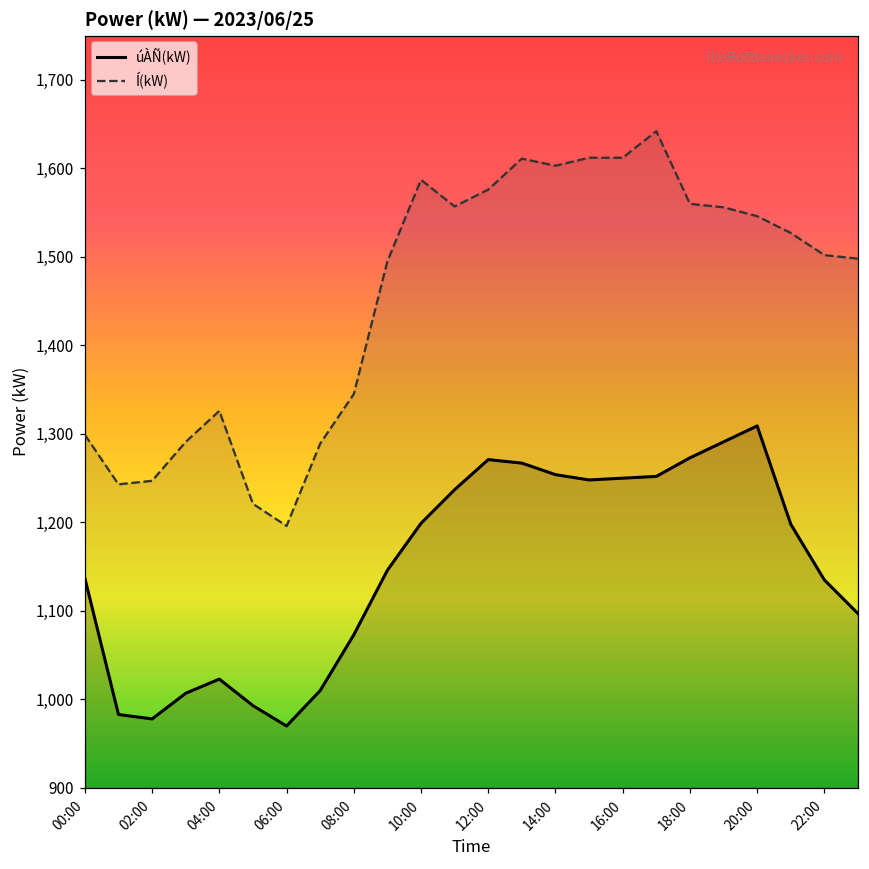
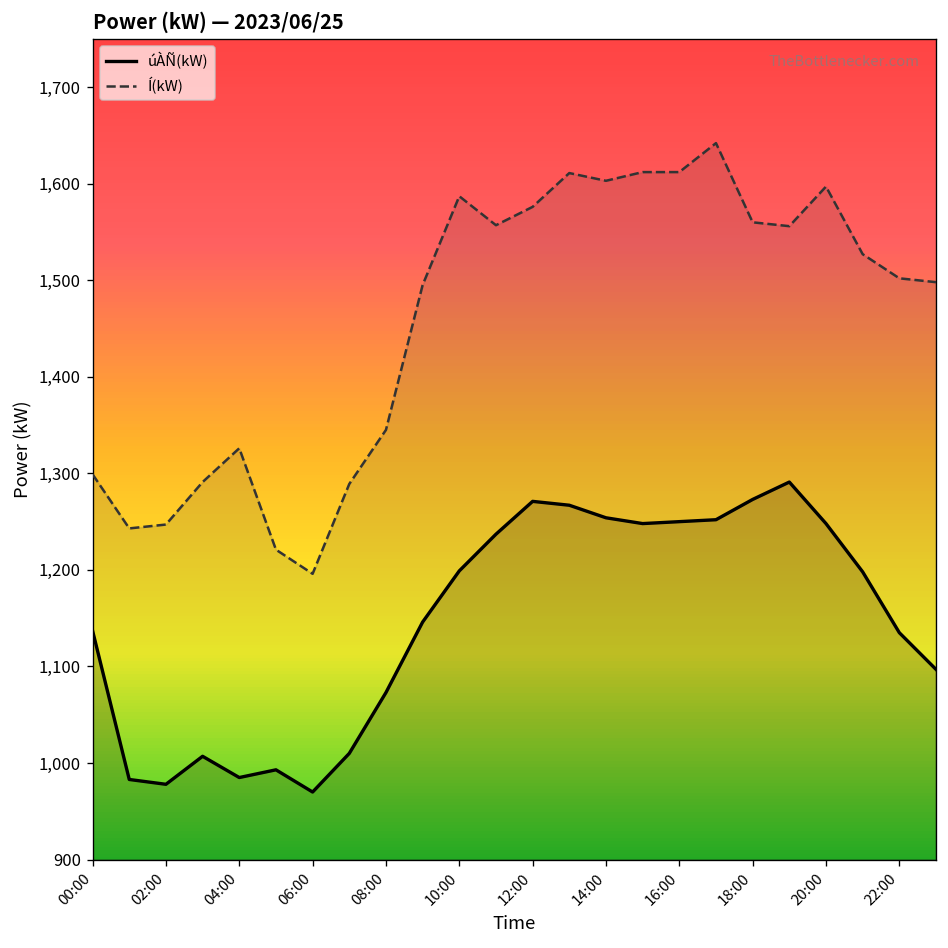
  {
    "úÀÑ(kW)": {
      "00:00": "1,140",
      "02:00": "980",
-     "04:00": "1,020",
+     "04:00": "990",
      "06:00": "970",
      "08:00": "1,070",
      "10:00": "1,200",
      "12:00": "1,270",
      "14:00": "1,250",
      "16:00": "1,250",
      "18:00": "1,270",
-     "20:00": "1,310",
+     "20:00": "1,250",
      "22:00": "1,140"
    },
    "Í(kW)": {
      "00:00": "1,300",
      "02:00": "1,250",
      "04:00": "1,330",
      "06:00": "1,200",
      "08:00": "1,350",
      "10:00": "1,590",
      "12:00": "1,580",
      "14:00": "1,600",
      "16:00": "1,610",
      "18:00": "1,560",
-     "20:00": "1,550",
+     "20:00": "1,600",
      "22:00": "1,500"
    }
  }
